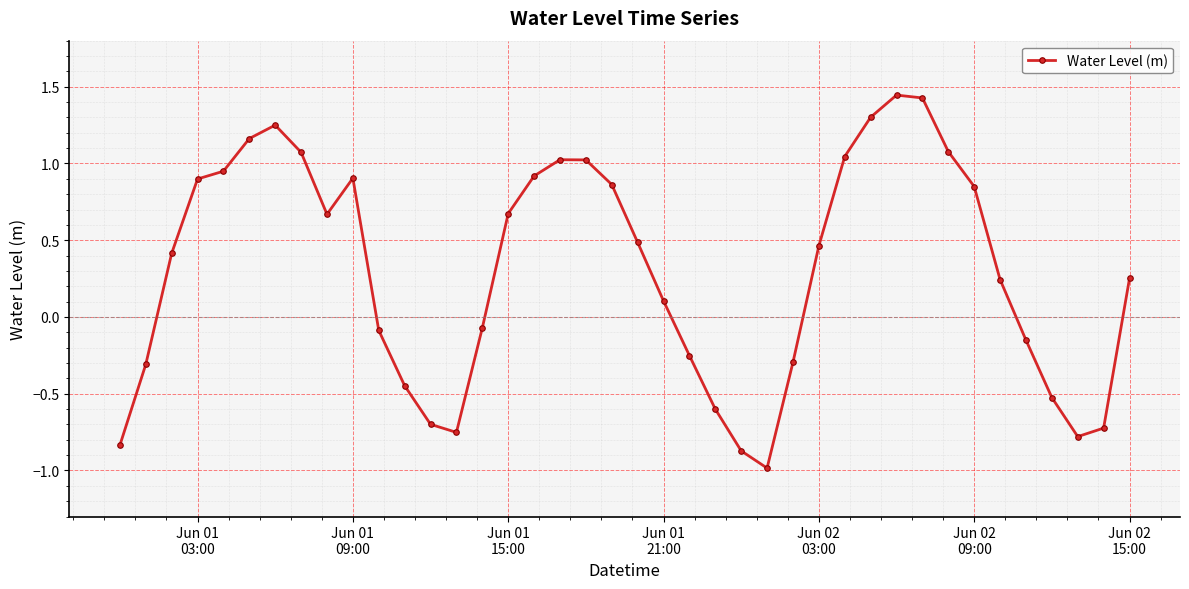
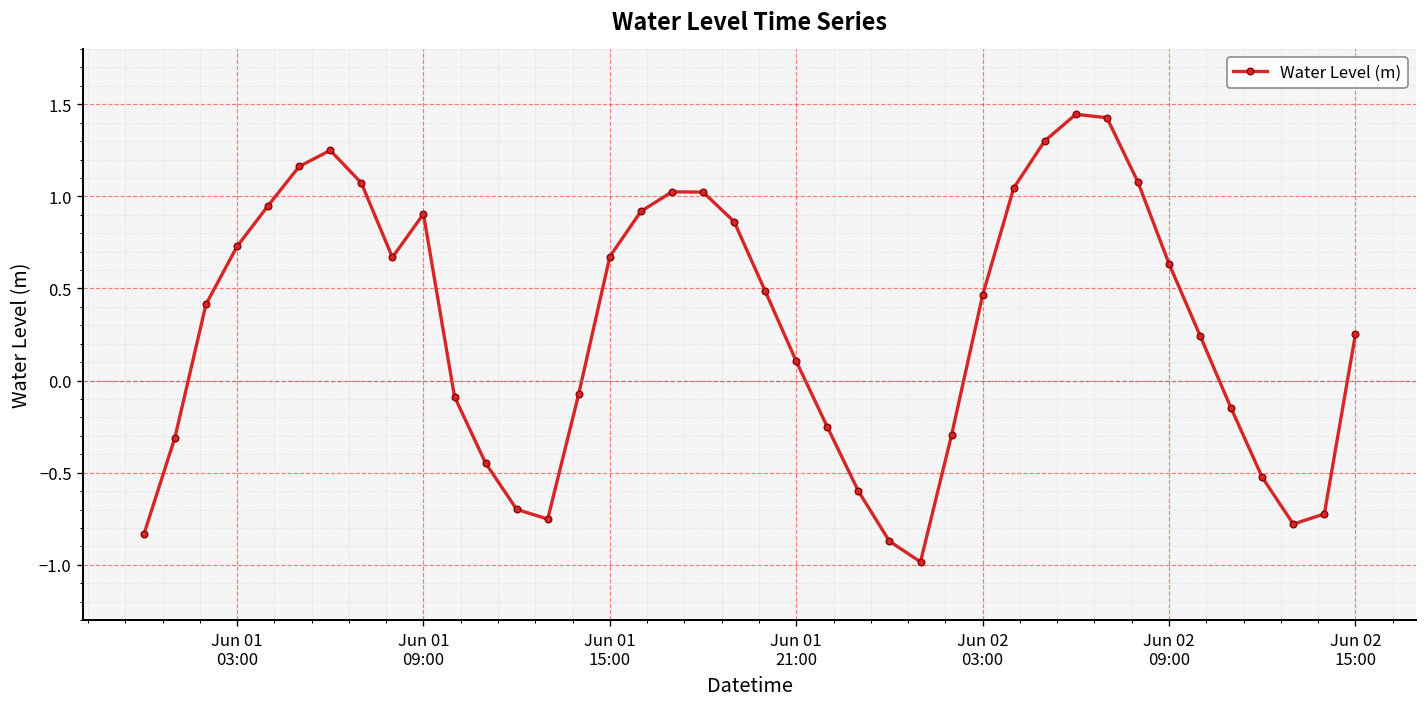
  {
-   "Jun 01 03:00": 0.90,
+   "Jun 01 03:00": 0.73,
    "Jun 01 09:00": 0.90,
    "Jun 01 15:00": 0.67,
    "Jun 01 21:00": 0.10,
    "Jun 02 03:00": 0.46,
-   "Jun 02 09:00": 0.85,
+   "Jun 02 09:00": 0.63,
    "Jun 02 15:00": 0.25
  }
